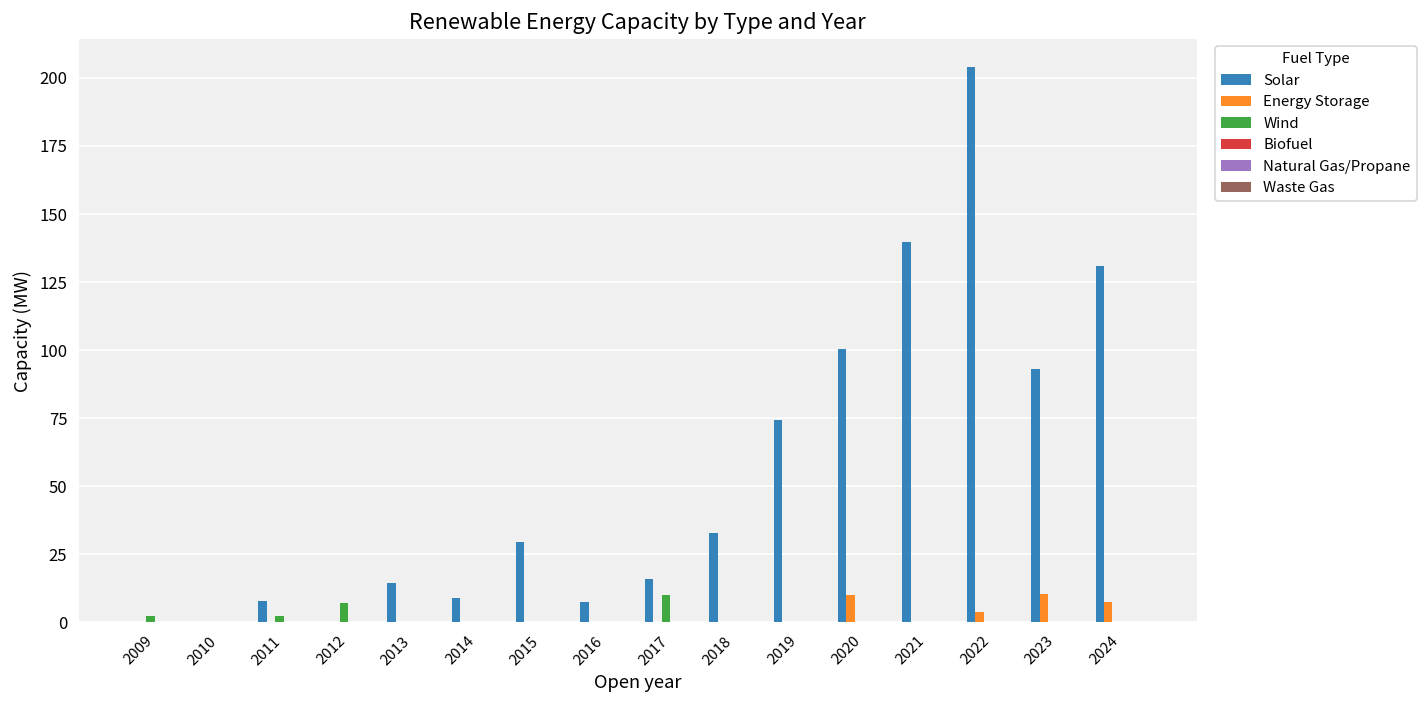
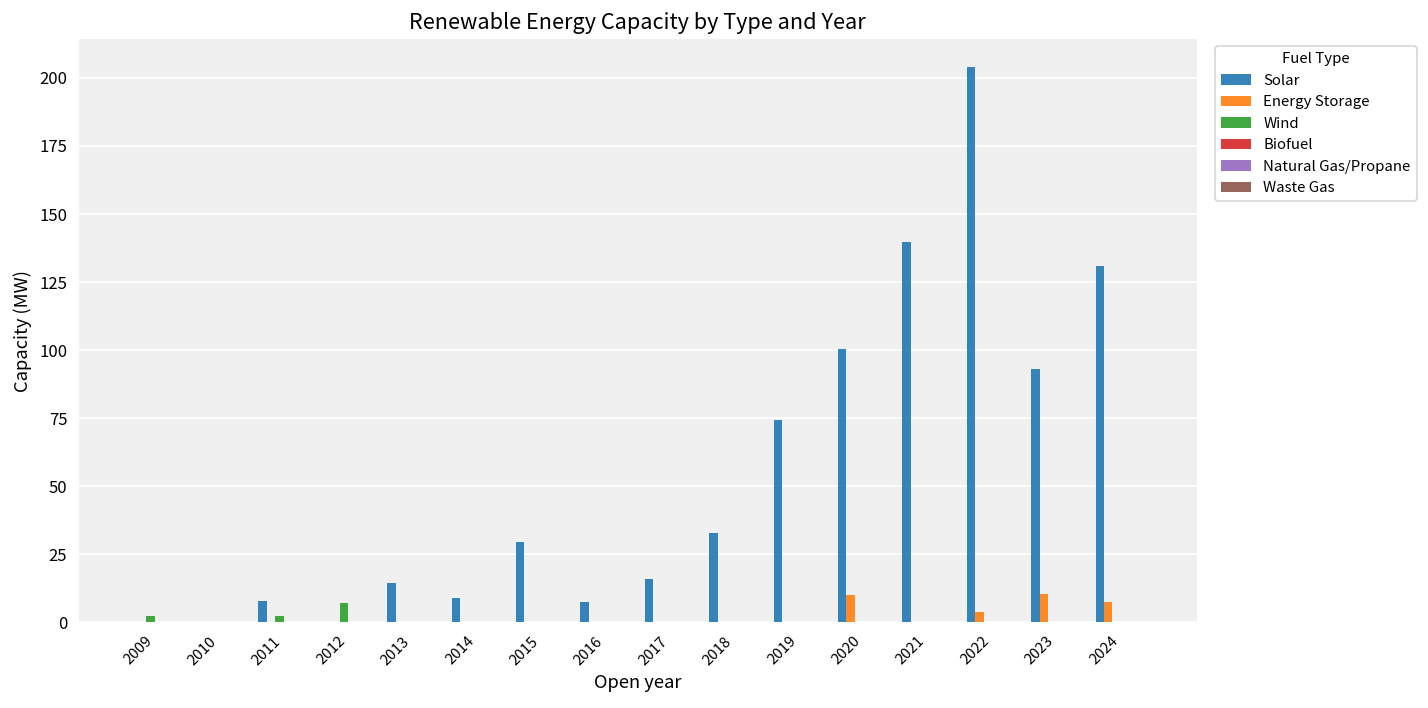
  {
    "Solar": {
      "2009": 0,
      "2010": 0,
      "2011": 8,
      "2012": 0,
      "2013": 15,
      "2014": 9,
      "2015": 30,
      "2016": 8,
      "2017": 16,
      "2018": 33,
      "2019": 74,
      "2020": 101,
      "2021": 140,
      "2022": 204,
      "2023": 93,
      "2024": 131
    },
    "Energy Storage": {
      "2009": 0,
      "2010": 0,
      "2011": 0,
      "2012": 0,
      "2013": 0,
      "2014": 0,
      "2015": 0,
      "2016": 0,
      "2017": 0,
      "2018": 0,
      "2019": 0,
      "2020": 10,
      "2021": 0,
      "2022": 4,
      "2023": 10,
      "2024": 8
    },
    "Wind": {
      "2009": 2,
      "2010": 0,
      "2011": 2,
      "2012": 7,
      "2013": 0,
      "2014": 0,
      "2015": 0,
      "2016": 0,
-     "2017": 10,
+     "2017": 0,
      "2018": 0,
      "2019": 0,
      "2020": 0,
      "2021": 0,
      "2022": 0,
      "2023": 0,
      "2024": 0
    },
    "Biofuel": {
      "2009": 0,
      "2010": 0,
      "2011": 0,
      "2012": 0,
      "2013": 0,
      "2014": 0,
      "2015": 0,
      "2016": 0,
      "2017": 0,
      "2018": 0,
      "2019": 0,
      "2020": 0,
      "2021": 0,
      "2022": 0,
      "2023": 0,
      "2024": 0
    },
    "Natural Gas/Propane": {
      "2009": 0,
      "2010": 0,
      "2011": 0,
      "2012": 0,
      "2013": 0,
      "2014": 0,
      "2015": 0,
      "2016": 0,
      "2017": 0,
      "2018": 0,
      "2019": 0,
      "2020": 0,
      "2021": 0,
      "2022": 0,
      "2023": 0,
      "2024": 0
    },
    "Waste Gas": {
      "2009": 0,
      "2010": 0,
      "2011": 0,
      "2012": 0,
      "2013": 0,
      "2014": 0,
      "2015": 0,
      "2016": 0,
      "2017": 0,
      "2018": 0,
      "2019": 0,
      "2020": 0,
      "2021": 0,
      "2022": 0,
      "2023": 0,
      "2024": 0
    }
  }
